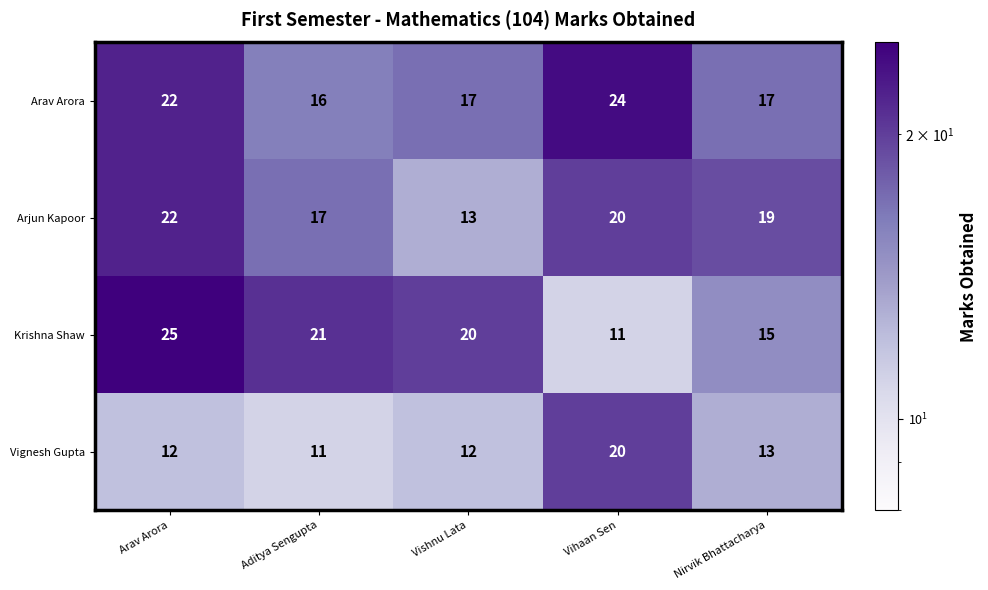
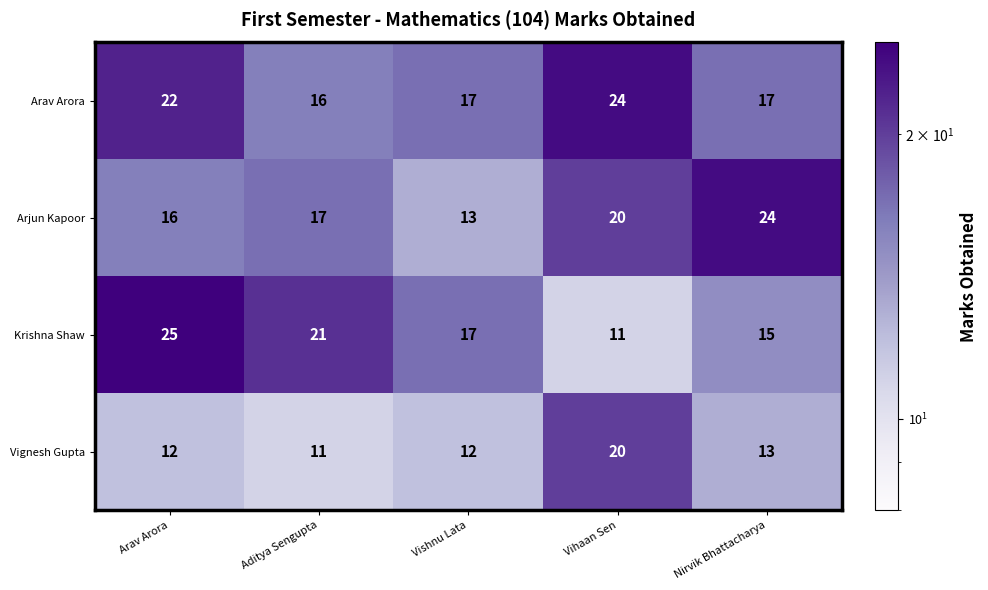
  {
    "Arav Arora": {
      "Arav Arora": 22,
      "Aditya Sengupta": 16,
      "Vishnu Lata": 17,
      "Vihaan Sen": 24,
      "Nirvik Bhattacharya": 17
    },
    "Arjun Kapoor": {
-     "Arav Arora": 22,
+     "Arav Arora": 16,
      "Aditya Sengupta": 17,
      "Vishnu Lata": 13,
      "Vihaan Sen": 20,
-     "Nirvik Bhattacharya": 19
+     "Nirvik Bhattacharya": 24
    },
    "Krishna Shaw": {
      "Arav Arora": 25,
      "Aditya Sengupta": 21,
-     "Vishnu Lata": 20,
+     "Vishnu Lata": 17,
      "Vihaan Sen": 11,
      "Nirvik Bhattacharya": 15
    },
    "Vignesh Gupta": {
      "Arav Arora": 12,
      "Aditya Sengupta": 11,
      "Vishnu Lata": 12,
      "Vihaan Sen": 20,
      "Nirvik Bhattacharya": 13
    }
  }
